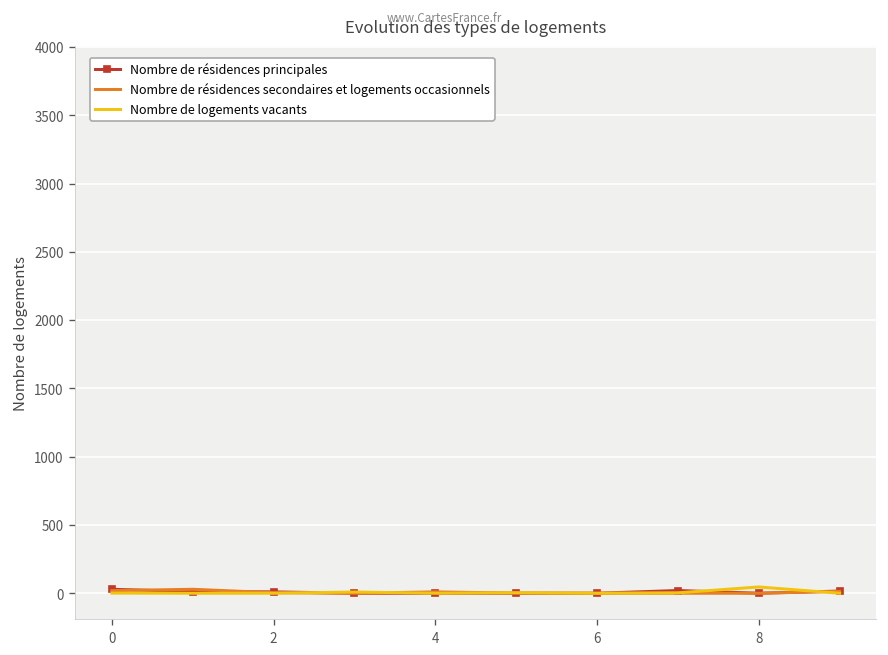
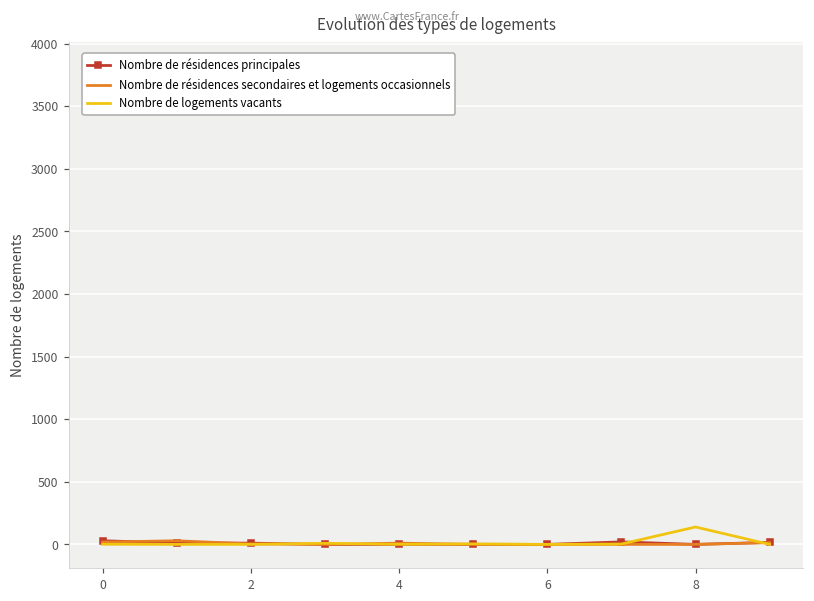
  {
    "Nombre de logements vacants": {
-     "8": 50
+     "8": 140
    }
  }
